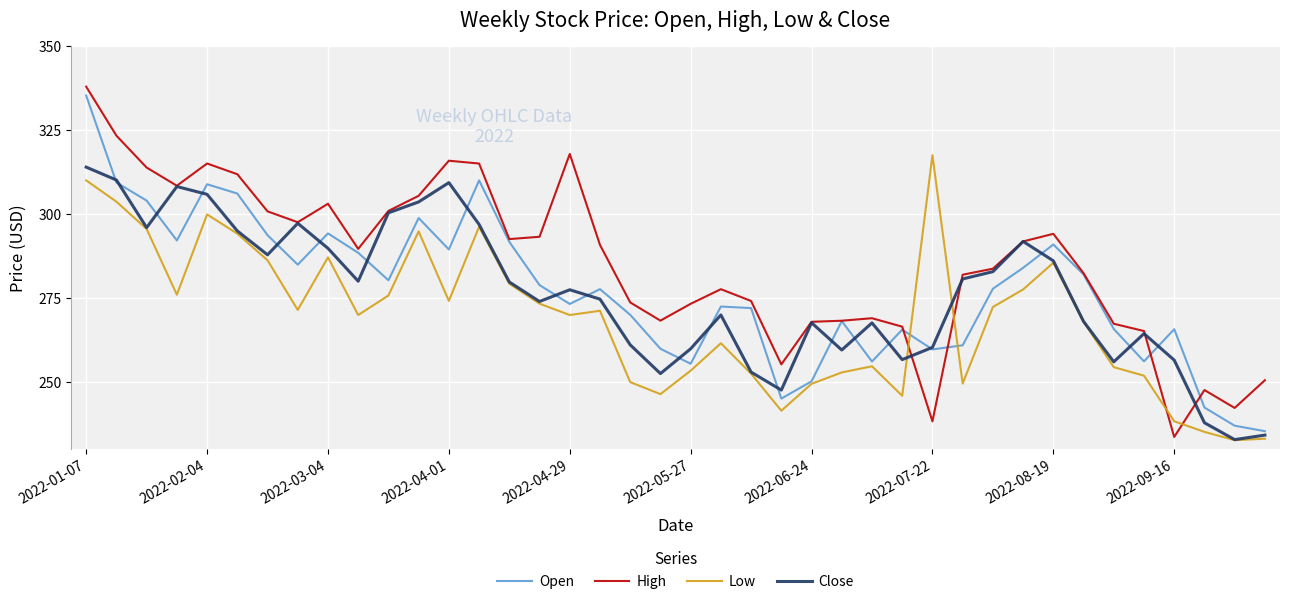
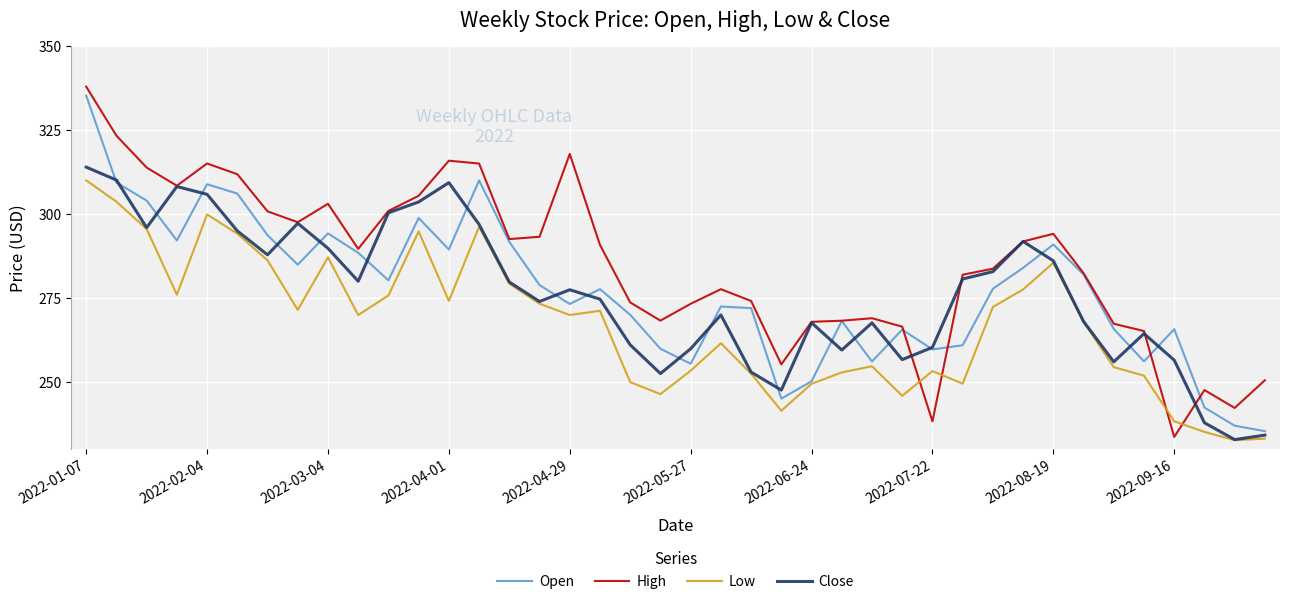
  {
    "Open": {
      "2022-01-07": 335,
      "2022-02-04": 309,
      "2022-03-04": 294,
      "2022-04-01": 290,
      "2022-04-29": 273,
      "2022-05-27": 255,
      "2022-08-19": 291,
      "2022-09-16": 266
    },
    "High": {
      "2022-01-07": 338,
      "2022-02-04": 315,
      "2022-03-04": 303,
      "2022-04-01": 316,
      "2022-05-27": 273,
      "2022-07-22": 238,
      "2022-08-19": 294,
      "2022-09-16": 234
    },
    "Low": {
      "2022-01-07": 310,
      "2022-02-04": 300,
      "2022-03-04": 287,
      "2022-04-01": 274,
      "2022-04-29": 270,
      "2022-05-27": 253,
-     "2022-07-22": 318,
+     "2022-07-22": 253,
      "2022-09-16": 238
    },
    "Close": {
      "2022-01-07": 314,
      "2022-02-04": 306,
      "2022-03-04": 290,
      "2022-04-01": 309,
      "2022-04-29": 278,
      "2022-05-27": 260,
      "2022-09-16": 257
    }
  }
